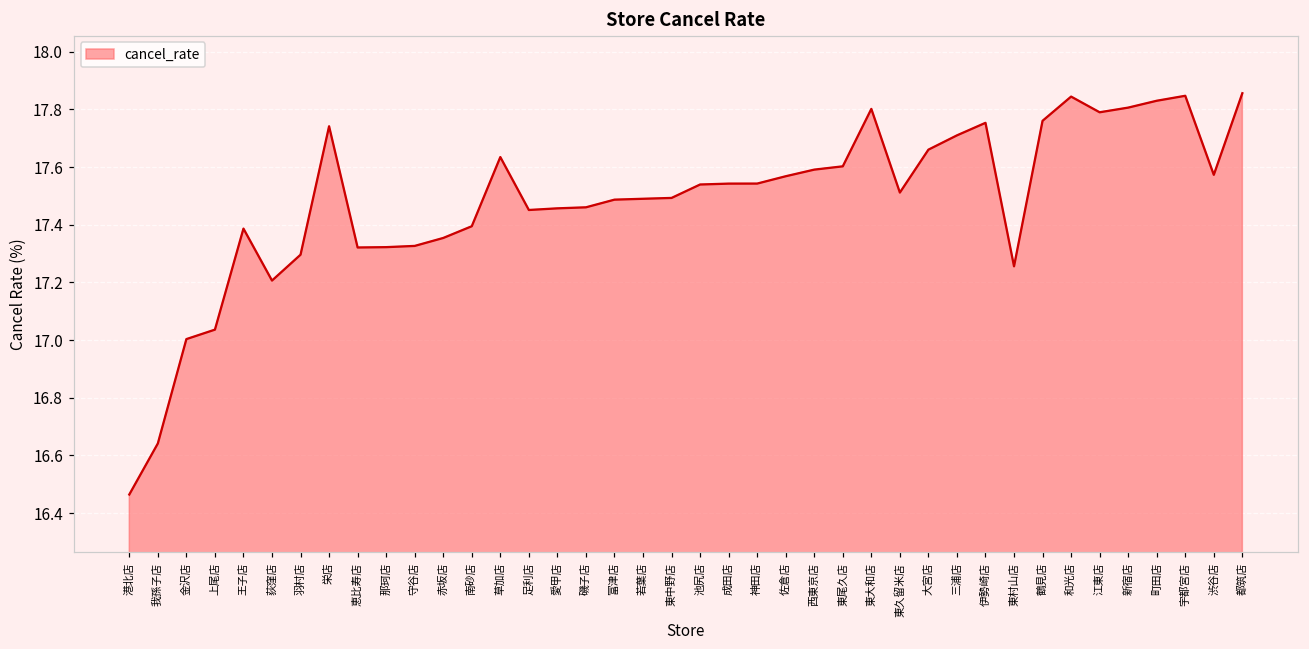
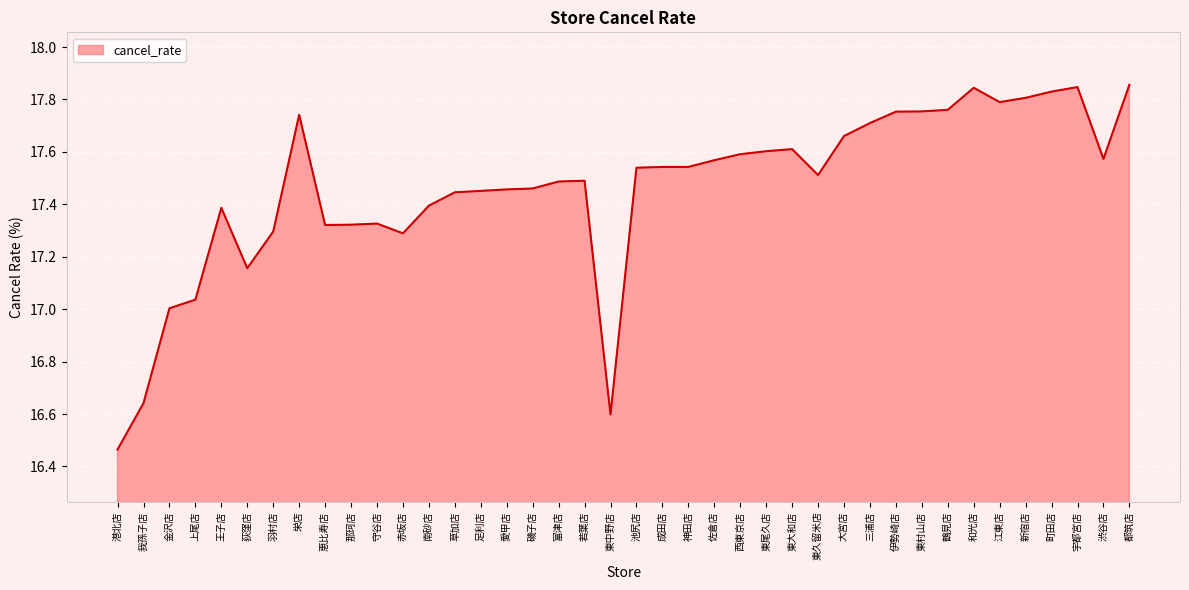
  {
    "港北店": 16.46,
    "我孫子店": 16.64,
    "金沢店": 17.00,
    "上尾店": 17.04,
    "王子店": 17.39,
-   "荻窪店": 17.21,
+   "荻窪店": 17.16,
    "羽村店": 17.30,
    "栄店": 17.74,
    "恵比寿店": 17.32,
    "那珂店": 17.32,
    "守谷店": 17.33,
-   "赤坂店": 17.35,
+   "赤坂店": 17.29,
    "南砂店": 17.39,
-   "草加店": 17.63,
+   "草加店": 17.45,
    "足利店": 17.45,
    "愛甲店": 17.46,
    "磯子店": 17.46,
    "富津店": 17.49,
    "若葉店": 17.49,
-   "東中野店": 17.49,
+   "東中野店": 16.60,
    "池尻店": 17.54,
    "成田店": 17.54,
    "神田店": 17.54,
    "佐倉店": 17.57,
    "西東京店": 17.59,
    "東尾久店": 17.60,
-   "東大和店": 17.80,
+   "東大和店": 17.61,
    "東久留米店": 17.51,
    "大宮店": 17.66,
    "三浦店": 17.71,
    "伊勢崎店": 17.75,
-   "東村山店": 17.26,
+   "東村山店": 17.75,
    "鶴見店": 17.76,
    "和光店": 17.84,
    "江東店": 17.79,
    "新宿店": 17.81,
    "町田店": 17.83,
    "宇都宮店": 17.85,
    "渋谷店": 17.57,
    "都筑店": 17.86
  }
